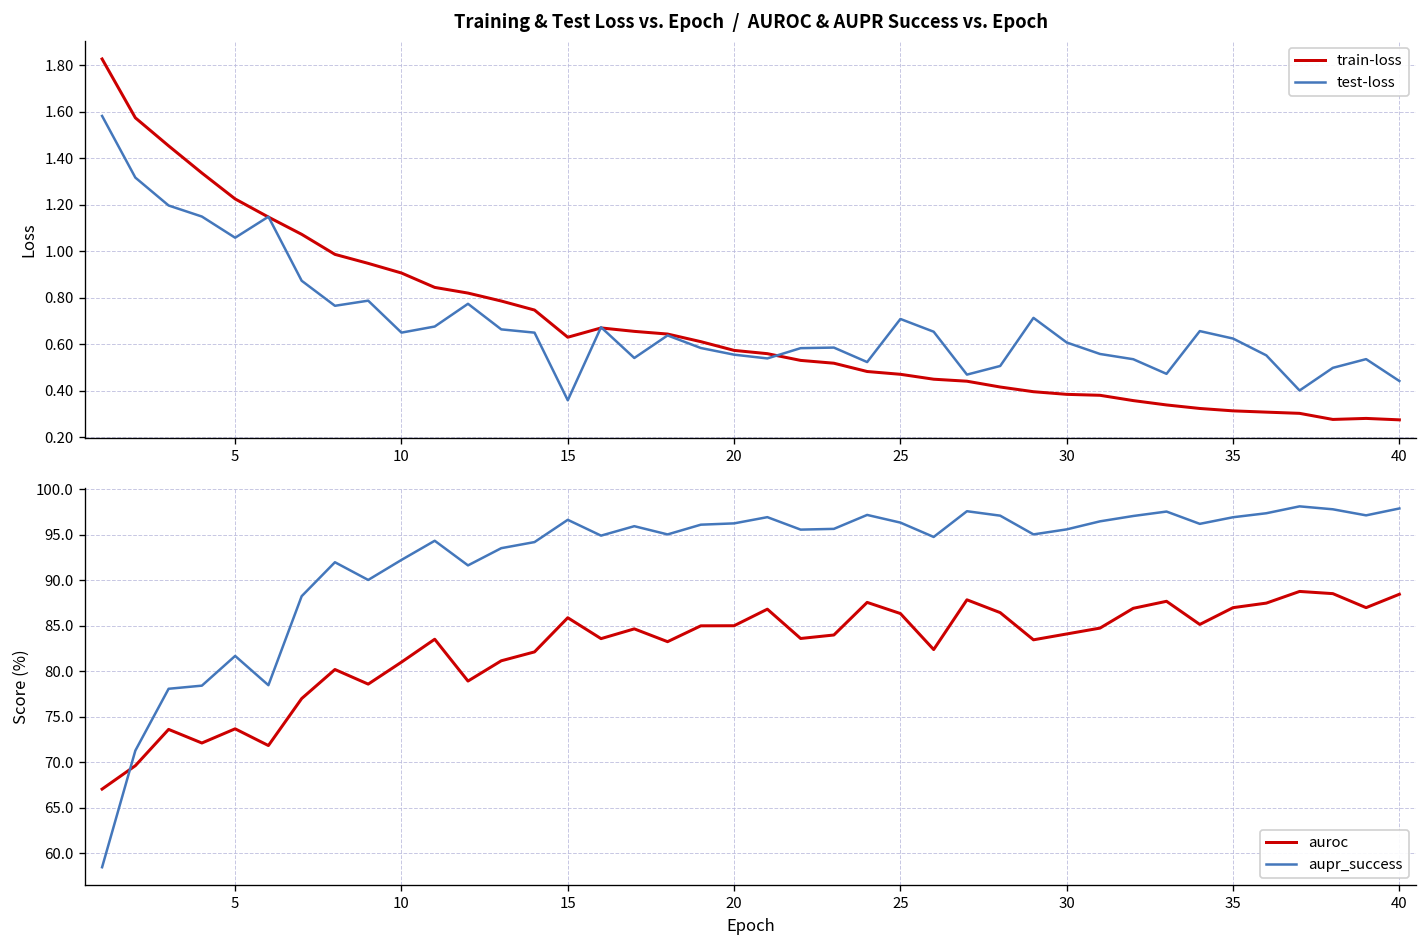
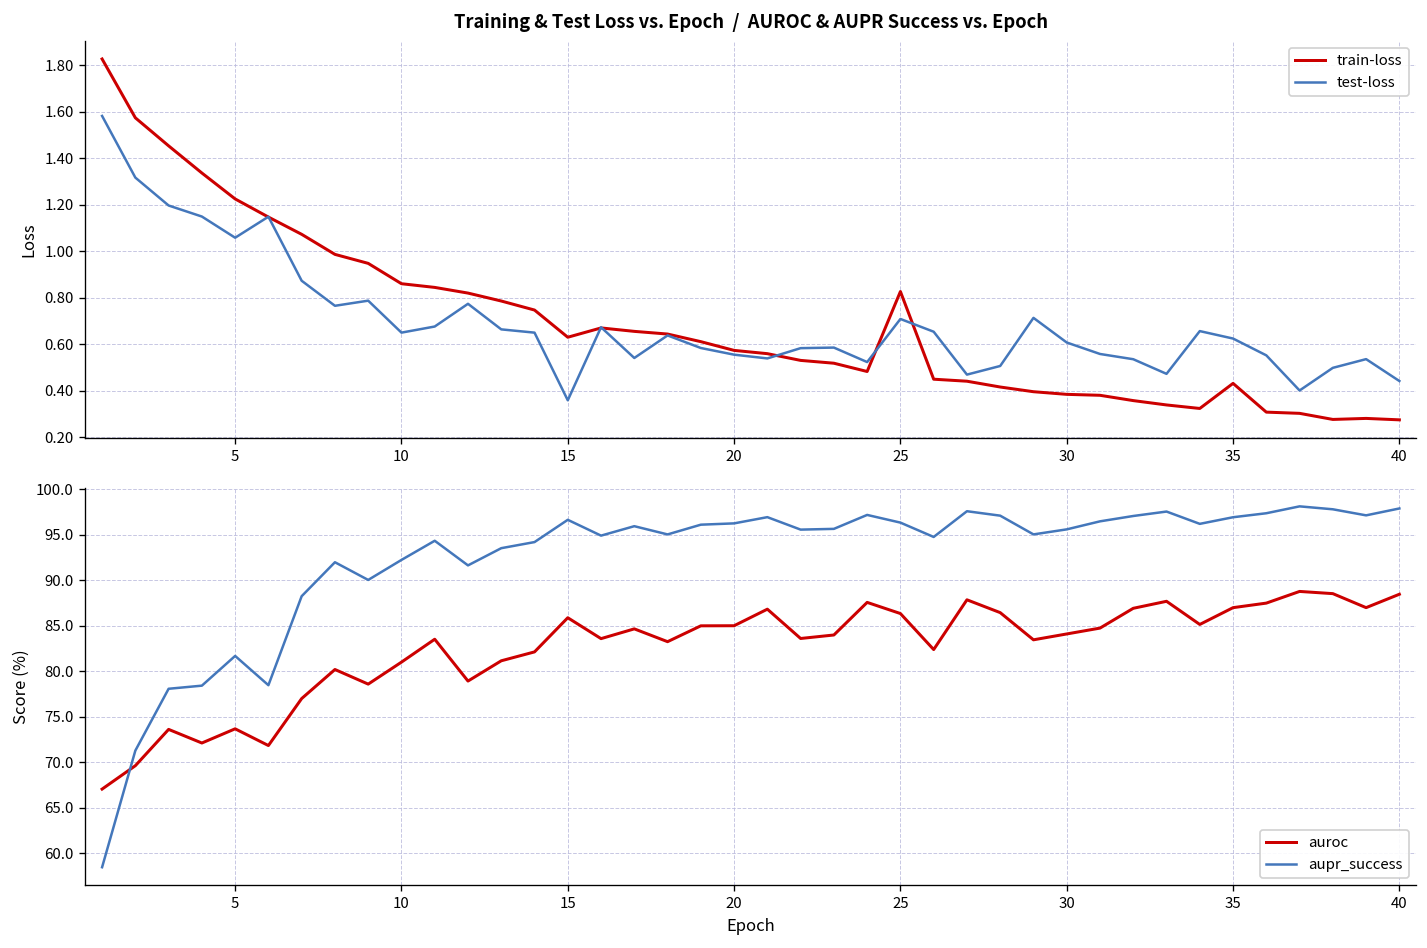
  {
    "Training & Test Loss vs. Epoch / AUROC & AUPR Success vs. Epoch": {
      "train-loss": {
        "5": 1.23,
-       "10": 0.91,
+       "10": 0.86,
        "15": 0.63,
        "20": 0.57,
-       "25": 0.47,
+       "25": 0.83,
        "30": 0.38,
-       "35": 0.31,
+       "35": 0.43,
        "40": 0.27
      },
      "test-loss": {
        "5": 1.06,
        "10": 0.65,
        "15": 0.36,
        "20": 0.56,
        "25": 0.71,
        "30": 0.61,
        "35": 0.62,
        "40": 0.44
      }
    }
  }
